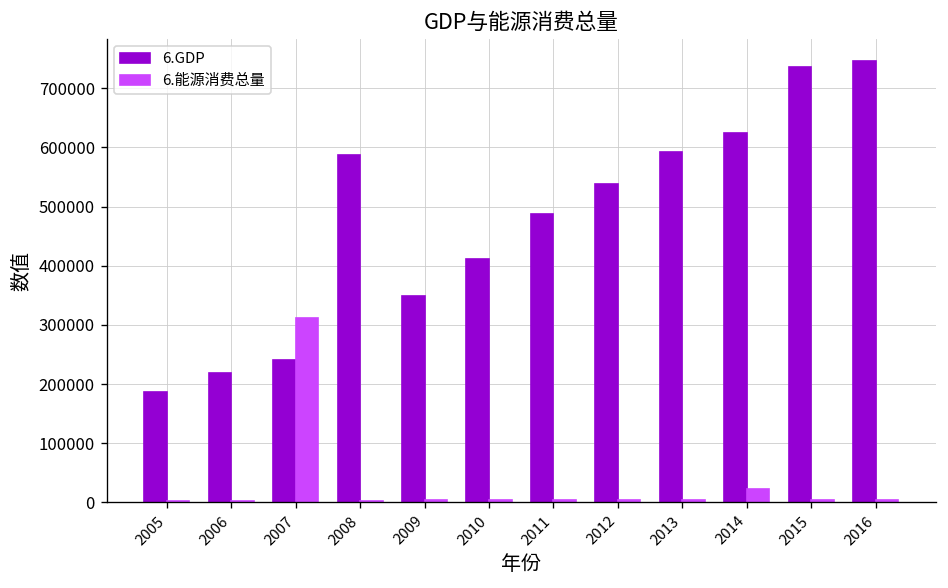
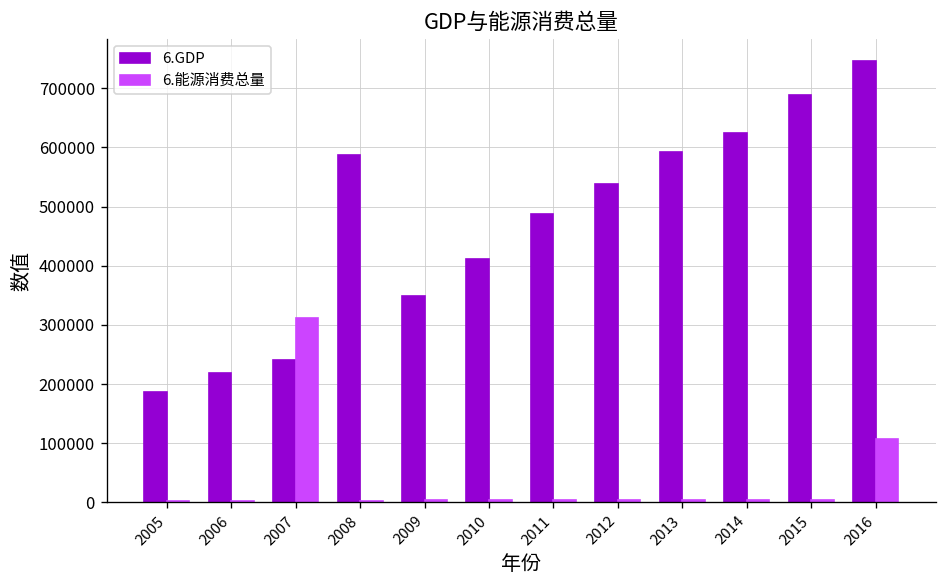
  {
    "6.GDP": {
      "2005": 190000,
      "2006": 220000,
      "2007": 240000,
      "2008": 590000,
      "2009": 350000,
      "2010": 410000,
      "2011": 490000,
      "2012": 540000,
      "2013": 590000,
      "2014": 620000,
-     "2015": 740000,
+     "2015": 690000,
      "2016": 750000
    },
    "6.能源消费总量": {
      "2007": 310000,
-     "2014": 20000,
-     "2016": 0
+     "2014": 0,
+     "2016": 110000
    }
  }
